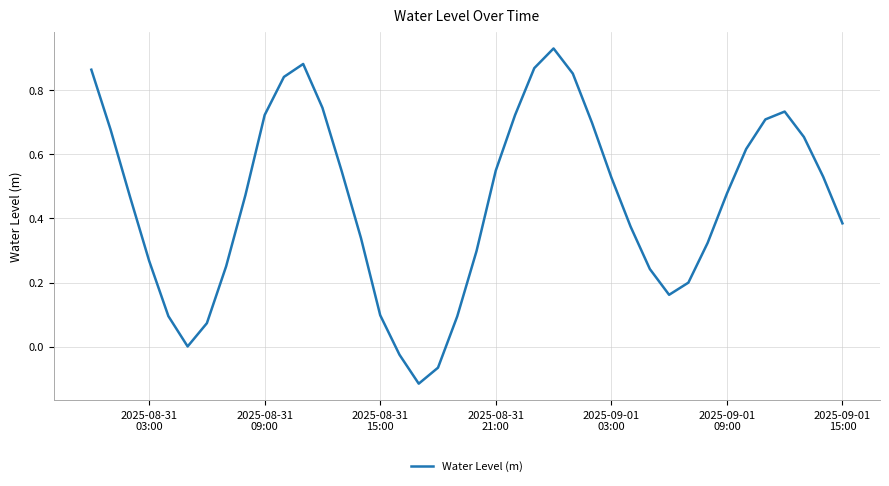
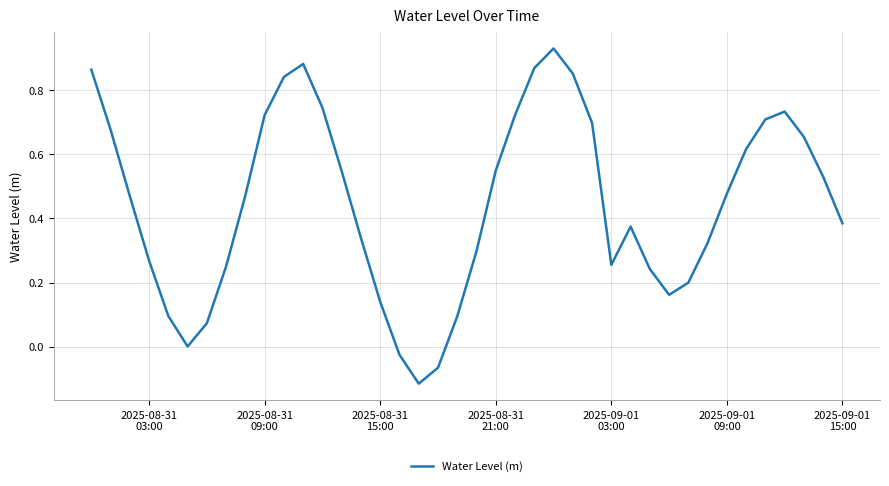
  {
    "2025-08-31 03:00": 0.27,
    "2025-08-31 09:00": 0.72,
-   "2025-08-31 15:00": 0.10,
+   "2025-08-31 15:00": 0.14,
    "2025-08-31 21:00": 0.55,
-   "2025-09-01 03:00": 0.53,
+   "2025-09-01 03:00": 0.26,
    "2025-09-01 09:00": 0.48,
    "2025-09-01 15:00": 0.38
  }
